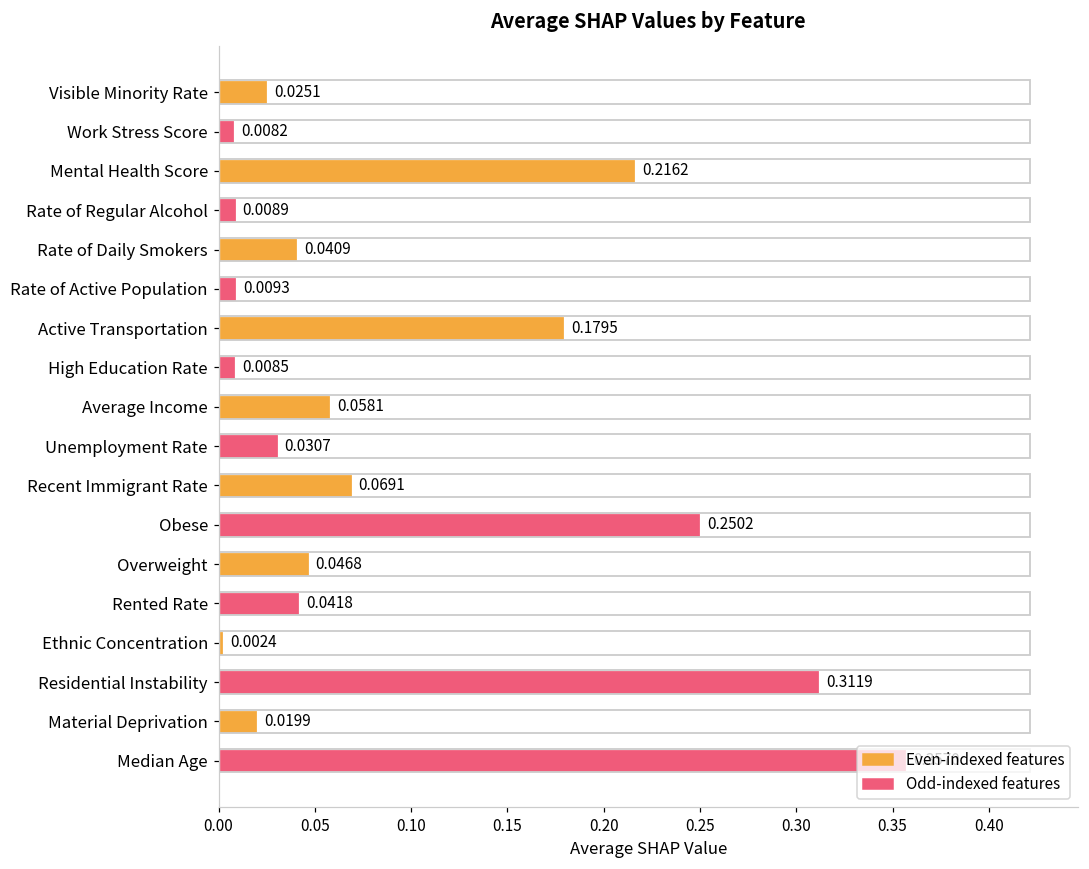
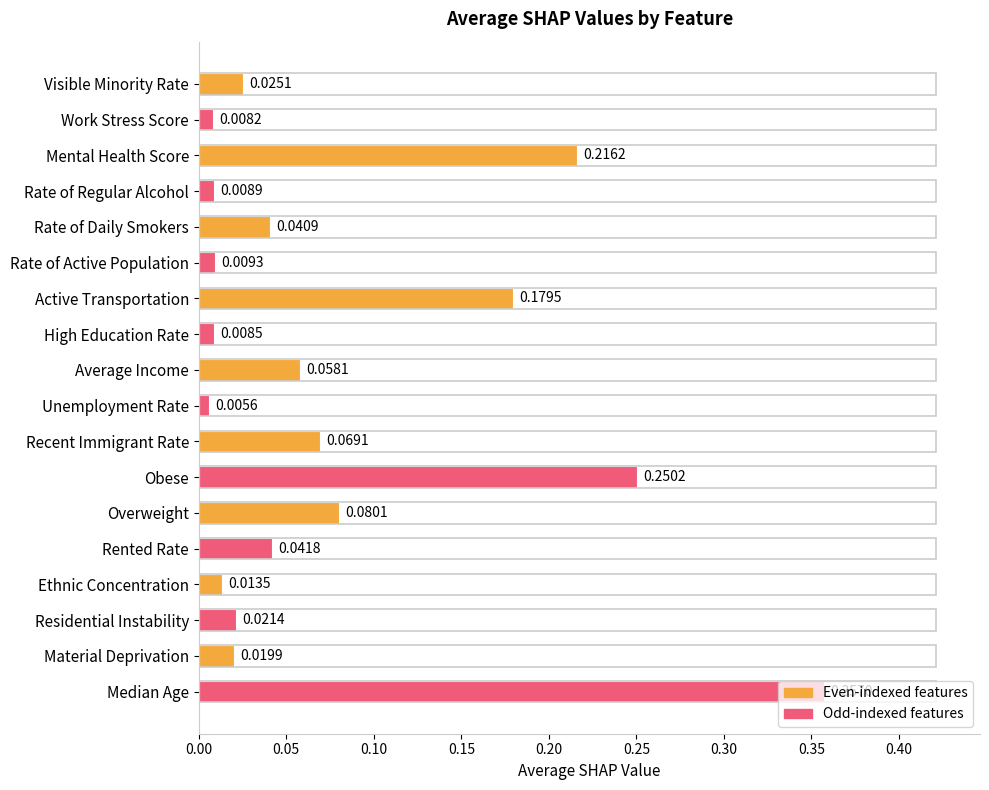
  {
    "Visible Minority Rate": 0.0251,
    "Work Stress Score": 0.0082,
    "Mental Health Score": 0.2162,
    "Rate of Regular Alcohol": 0.0089,
    "Rate of Daily Smokers": 0.0409,
    "Rate of Active Population": 0.0093,
    "Active Transportation": 0.1795,
    "High Education Rate": 0.0085,
    "Average Income": 0.0581,
-   "Unemployment Rate": 0.0307,
+   "Unemployment Rate": 0.0056,
    "Recent Immigrant Rate": 0.0691,
    "Obese": 0.2502,
-   "Overweight": 0.0468,
+   "Overweight": 0.0801,
    "Rented Rate": 0.0418,
-   "Ethnic Concentration": 0.0024,
-   "Residential Instability": 0.3119,
+   "Ethnic Concentration": 0.0135,
+   "Residential Instability": 0.0214,
    "Material Deprivation": 0.0199
  }
